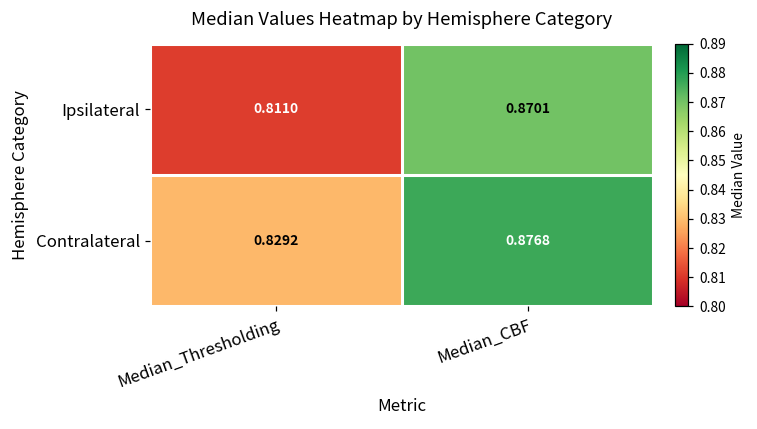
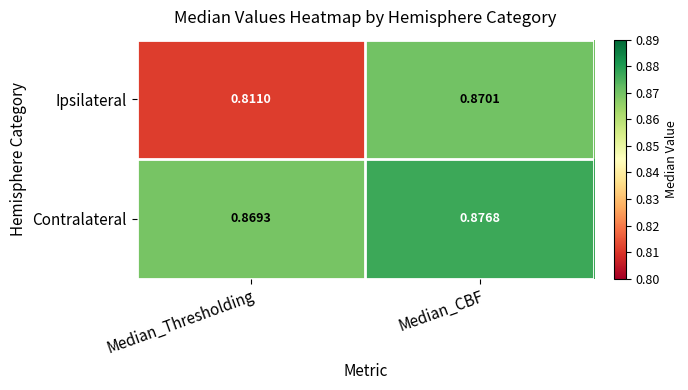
  {
    "Ipsilateral": {
      "Median_Thresholding": 0.8110,
      "Median_CBF": 0.8701
    },
    "Contralateral": {
-     "Median_Thresholding": 0.8292,
+     "Median_Thresholding": 0.8693,
      "Median_CBF": 0.8768
    }
  }
